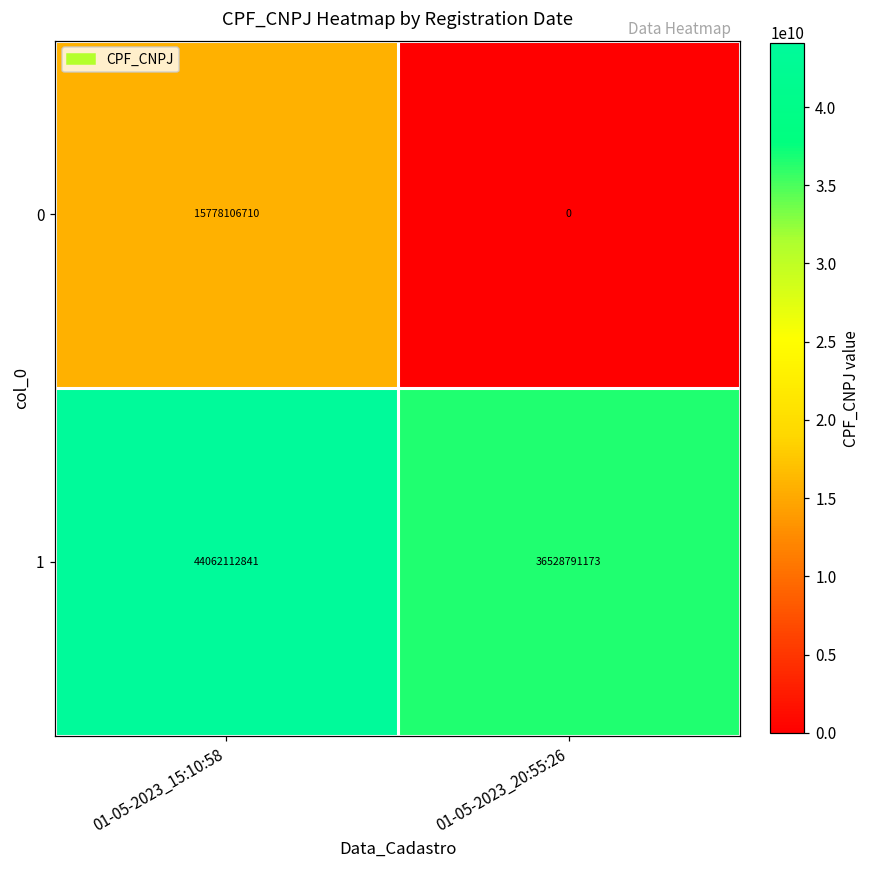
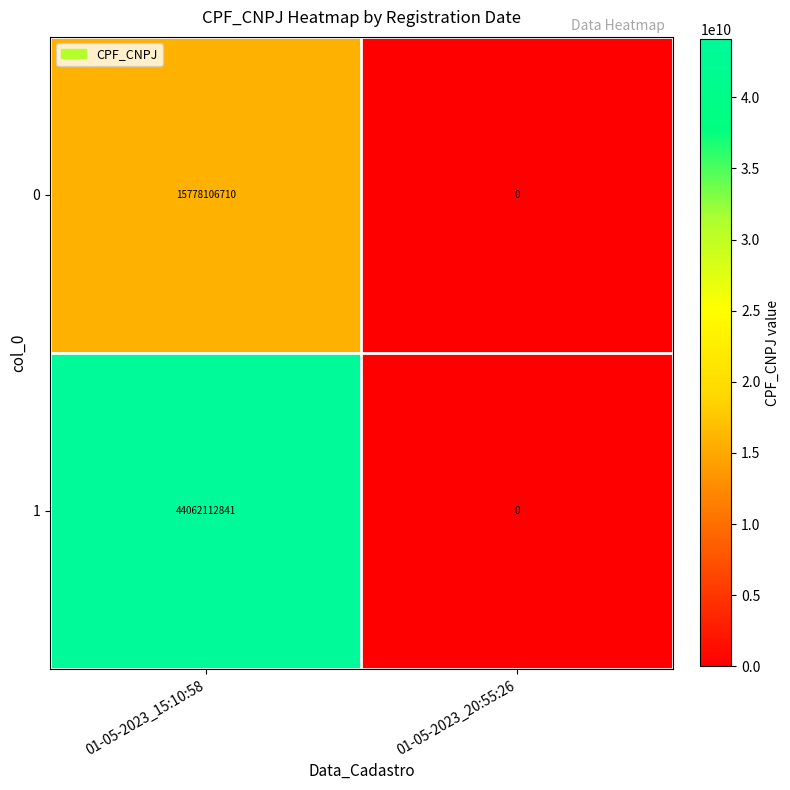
  {
    "0": {
      "01-05-2023_15:10:58": 15778106710,
      "01-05-2023_20:55:26": 0
    },
    "1": {
      "01-05-2023_15:10:58": 44062112841,
-     "01-05-2023_20:55:26": 36528791173
+     "01-05-2023_20:55:26": 0
    }
  }
